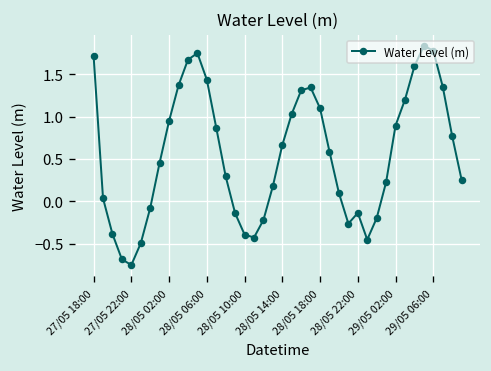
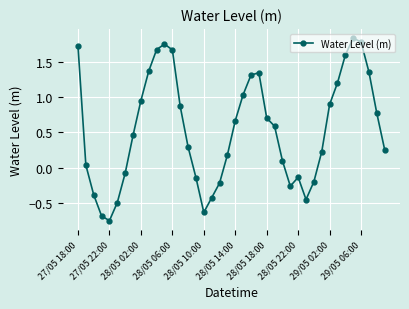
  {
    "27/05 18:00": 1.7,
    "27/05 22:00": -0.8,
    "28/05 02:00": 0.9,
-   "28/05 06:00": 1.4,
-   "28/05 10:00": -0.4,
+   "28/05 06:00": 1.7,
+   "28/05 10:00": -0.6,
    "28/05 14:00": 0.7,
-   "28/05 18:00": 1.1,
+   "28/05 18:00": 0.7,
    "28/05 22:00": -0.1,
    "29/05 02:00": 0.9
  }
